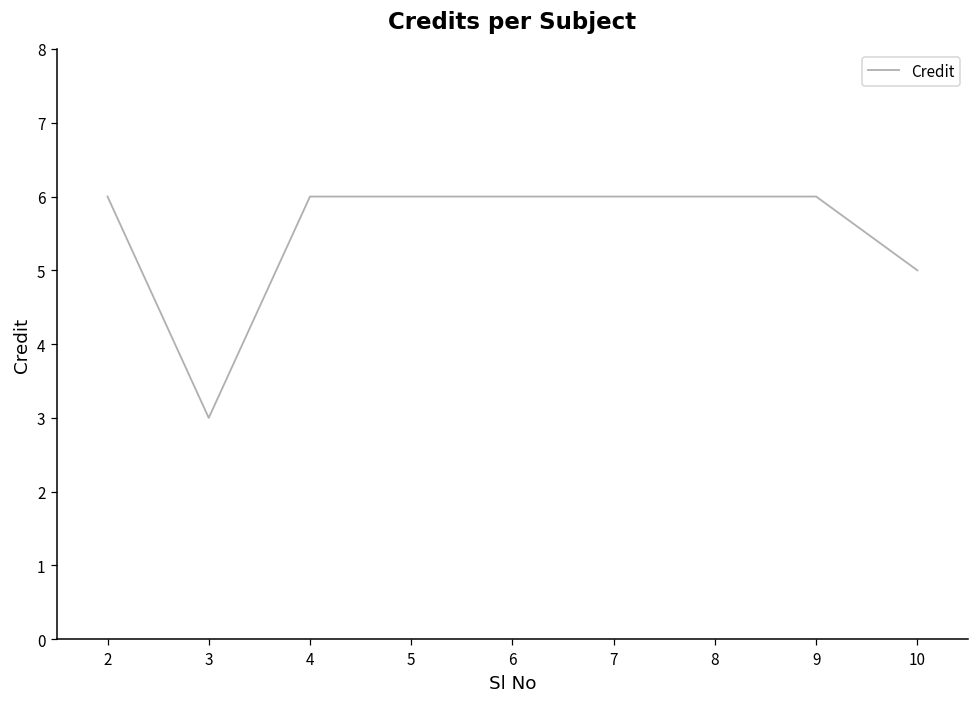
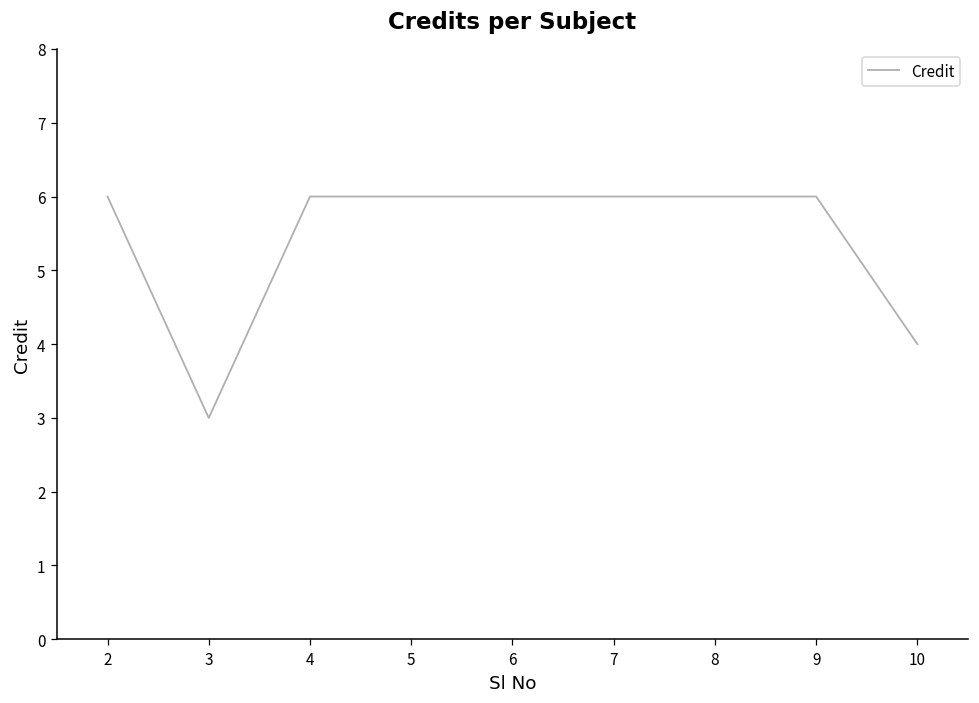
  {
    "2": 6,
    "3": 3,
    "4": 6,
    "5": 6,
    "6": 6,
    "7": 6,
    "8": 6,
    "9": 6,
-   "10": 5
+   "10": 4
  }
